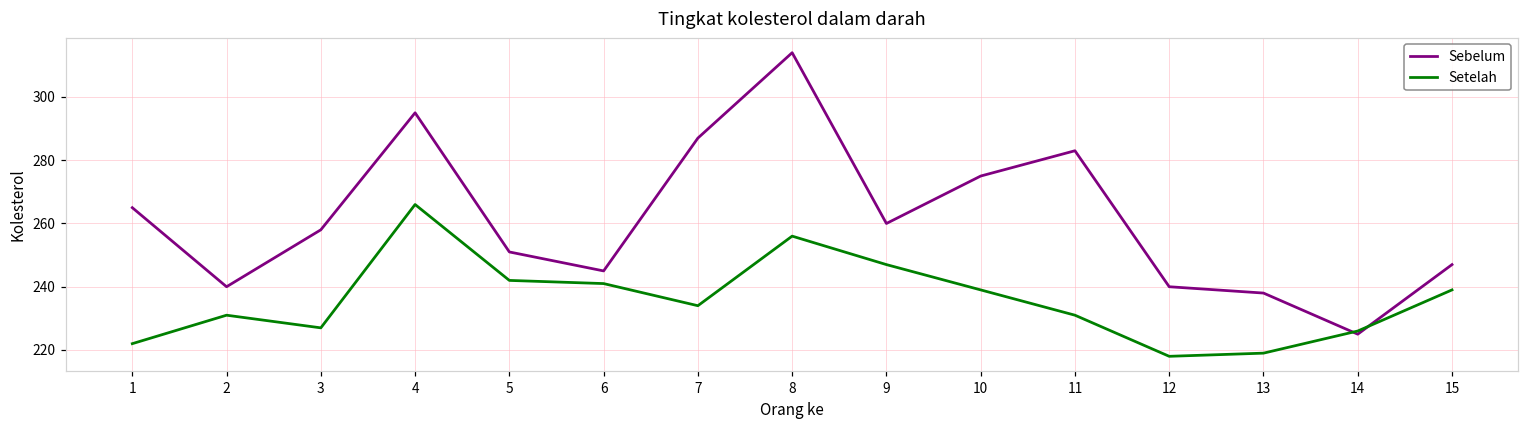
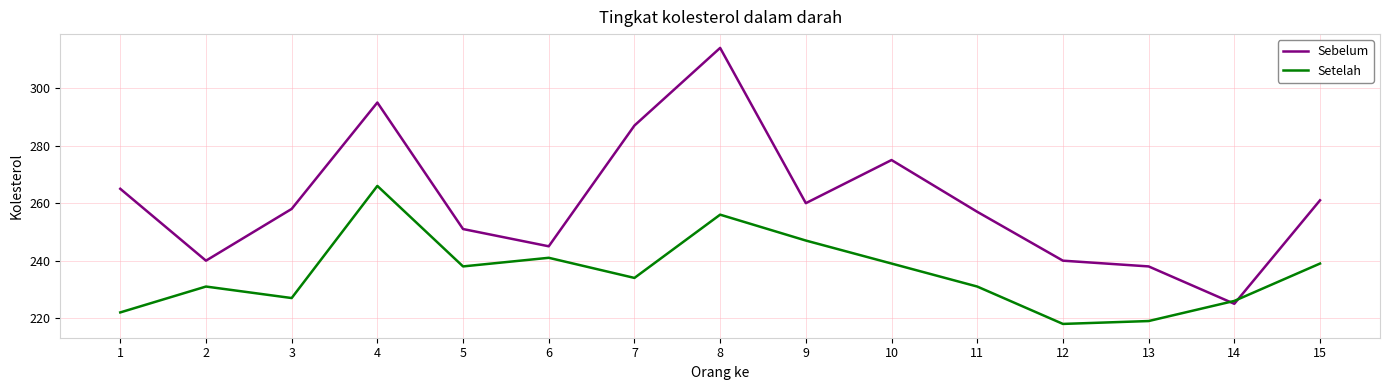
  {
    "Sebelum": {
      "1": 265,
      "2": 240,
      "3": 258,
      "4": 295,
      "5": 251,
      "6": 245,
      "7": 287,
      "8": 314,
      "9": 260,
      "10": 275,
-     "11": 283,
+     "11": 257,
      "12": 240,
      "13": 238,
      "14": 225,
-     "15": 247
+     "15": 261
    },
    "Setelah": {
      "1": 222,
      "2": 231,
      "3": 227,
      "4": 266,
-     "5": 242,
+     "5": 238,
      "6": 241,
      "7": 234,
      "8": 256,
      "9": 247,
      "10": 239,
      "11": 231,
      "12": 218,
      "13": 219,
      "14": 226,
      "15": 239
    }
  }
